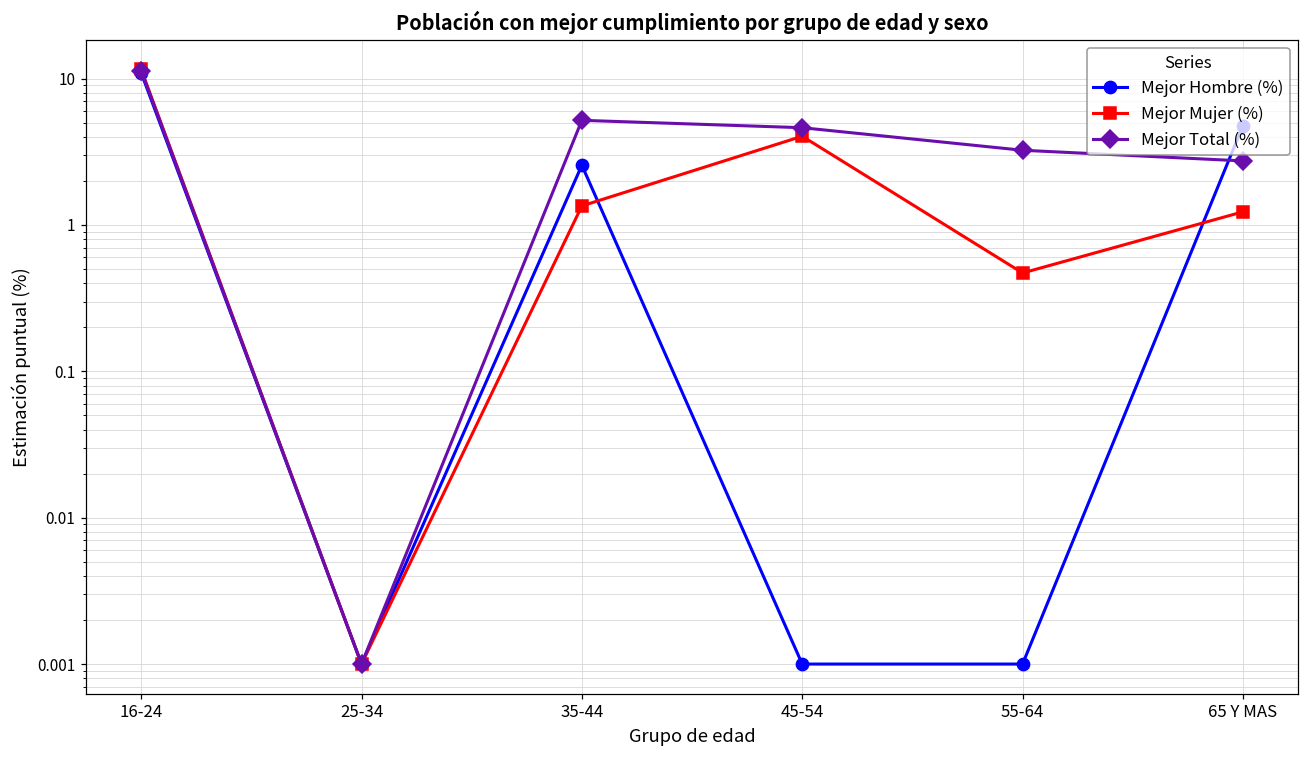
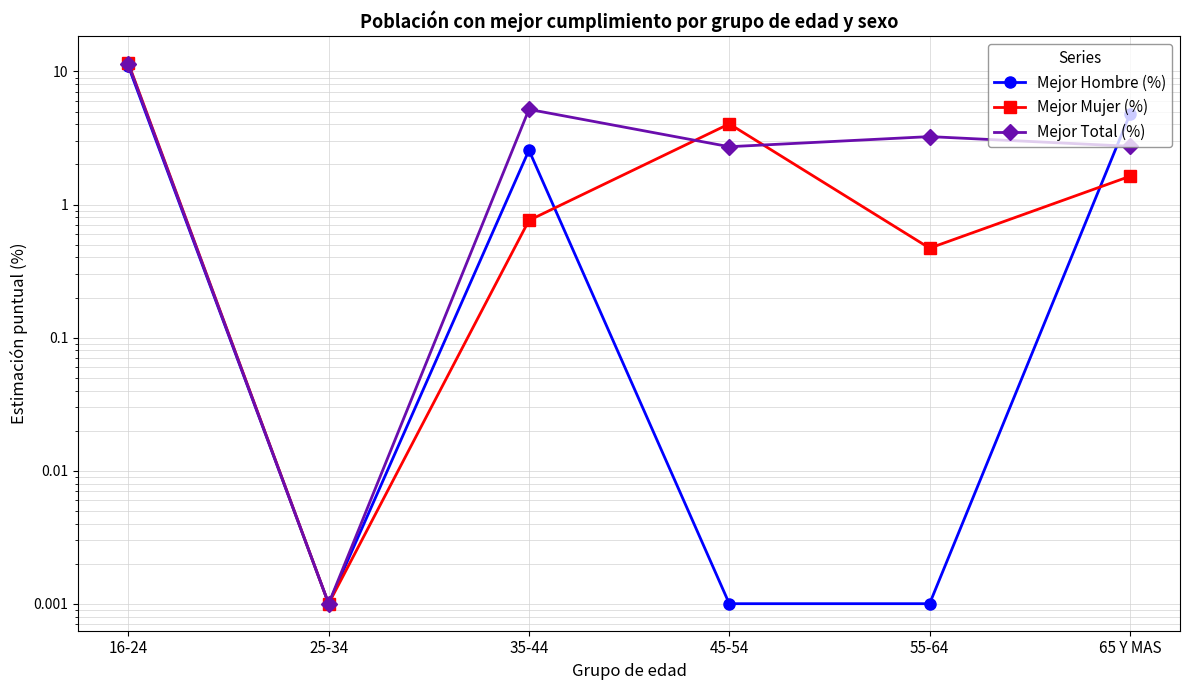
  {
    "Mejor Hombre (%)": {
      "35-44": 2.6,
      "45-54": 0.0010,
      "55-64": 0.0010
    },
    "Mejor Mujer (%)": {
-     "35-44": 1.4,
+     "35-44": 0.8,
      "45-54": 4.0,
      "55-64": 0.47,
-     "65 Y MAS": 1.2
+     "65 Y MAS": 1.6
    },
    "Mejor Total (%)": {
      "35-44": 5.2,
-     "45-54": 4.6,
+     "45-54": 2.7,
      "55-64": 3.2
    }
  }
